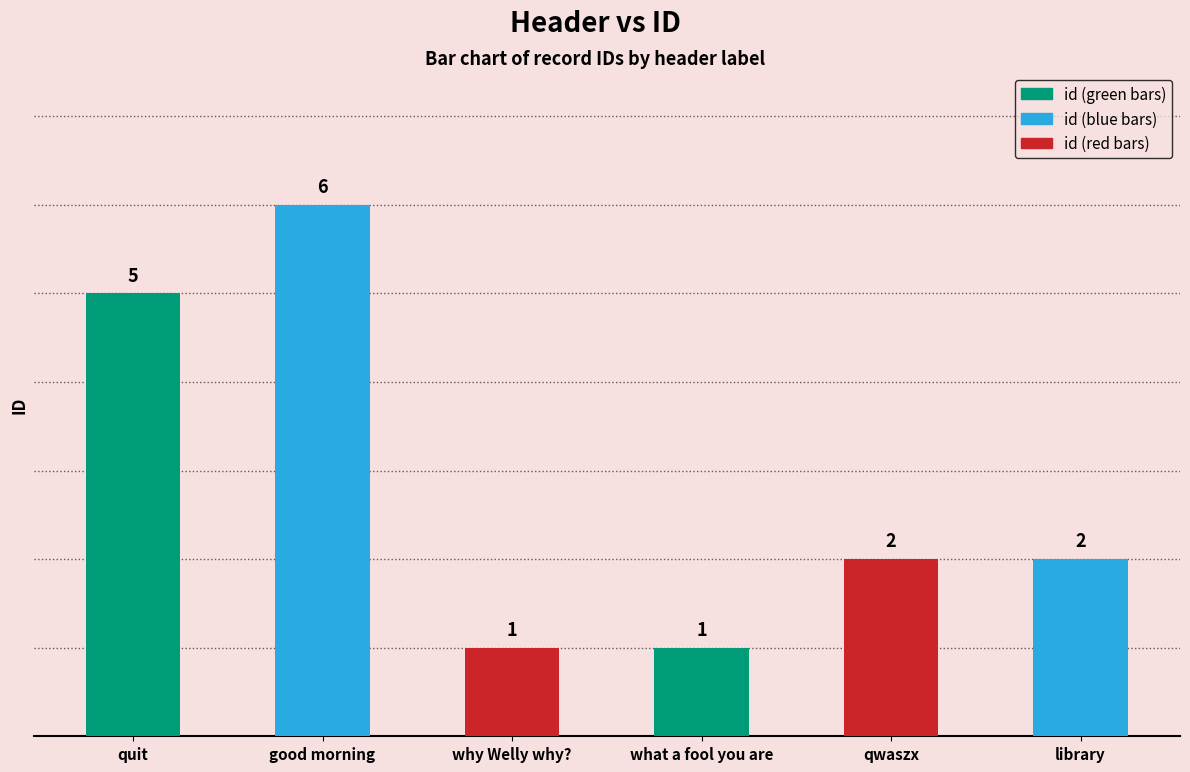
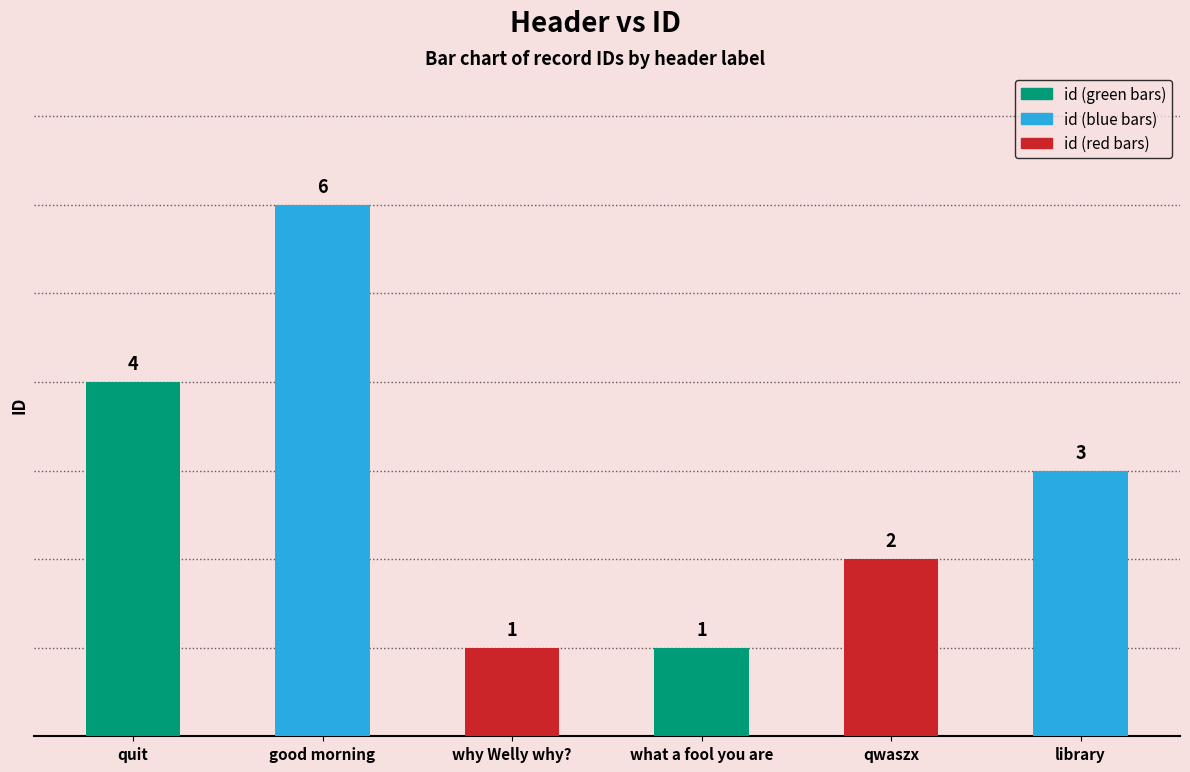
  {
-   "quit": 5,
+   "quit": 4,
    "good morning": 6,
    "why Welly why?": 1,
    "what a fool you are": 1,
    "qwaszx": 2,
-   "library": 2
+   "library": 3
  }
